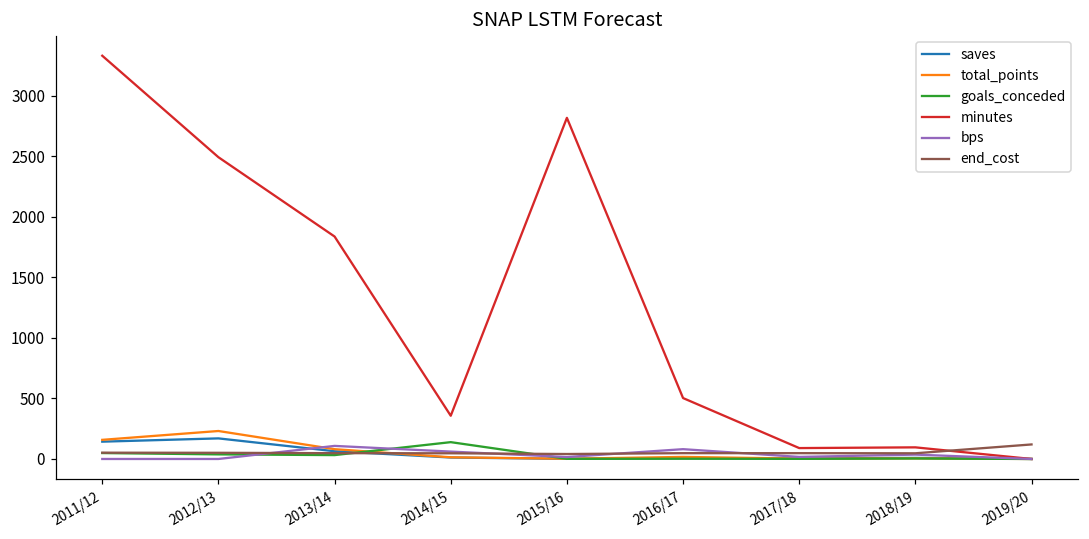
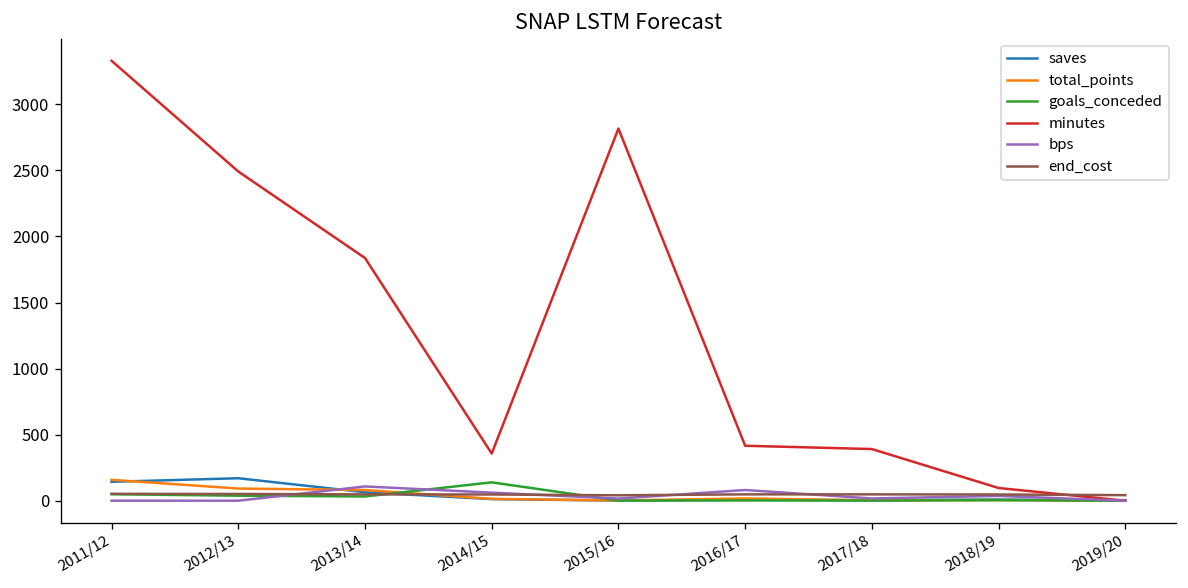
  {
    "saves": {
      "2012/13": 170
    },
    "total_points": {
-     "2012/13": 230
+     "2012/13": 90
    },
    "goals_conceded": {
      "2014/15": 140
    },
    "minutes": {
      "2011/12": 3330,
      "2012/13": 2490,
      "2013/14": 1840,
      "2014/15": 360,
      "2015/16": 2820,
-     "2016/17": 500,
-     "2017/18": 90,
+     "2016/17": 420,
+     "2017/18": 390,
      "2018/19": 100
    },
    "bps": {
      "2011/12": 0,
      "2012/13": 0,
      "2013/14": 110,
      "2016/17": 80
    },
    "end_cost": {
      "2015/16": 40,
      "2016/17": 50,
      "2017/18": 50,
-     "2019/20": 120
+     "2019/20": 40
    }
  }
